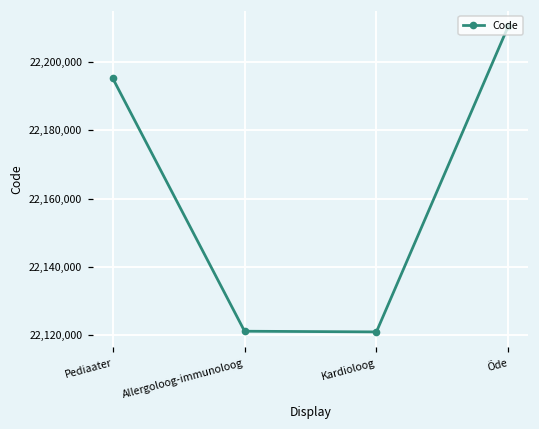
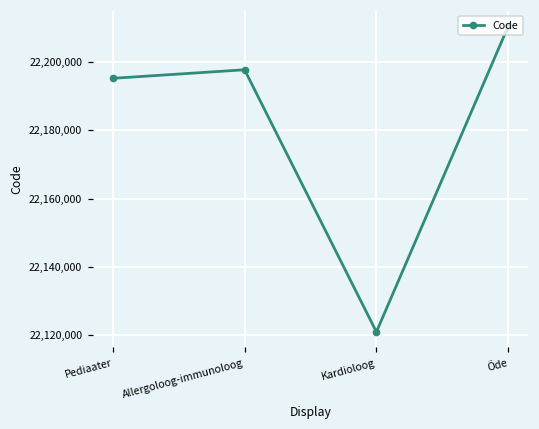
  {
    "Pediaater": "22,195,000",
-   "Allergoloog-immunoloog": "22,121,000",
+   "Allergoloog-immunoloog": "22,198,000",
    "Kardioloog": "22,121,000"
  }
